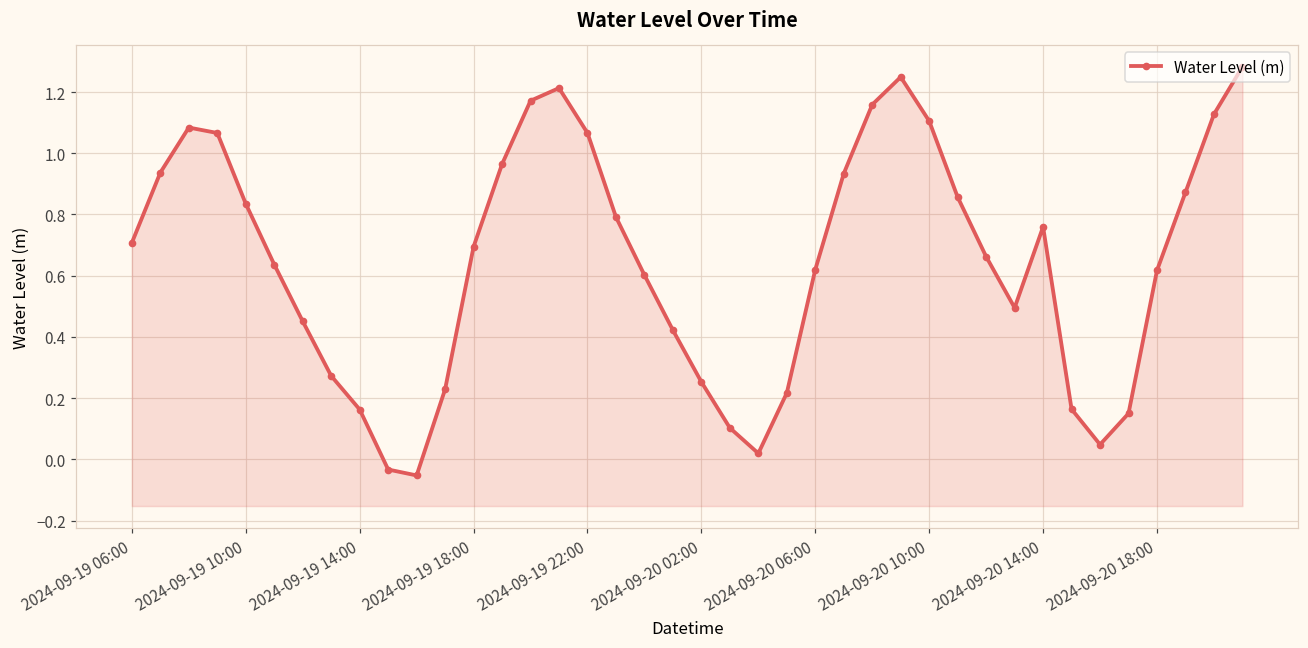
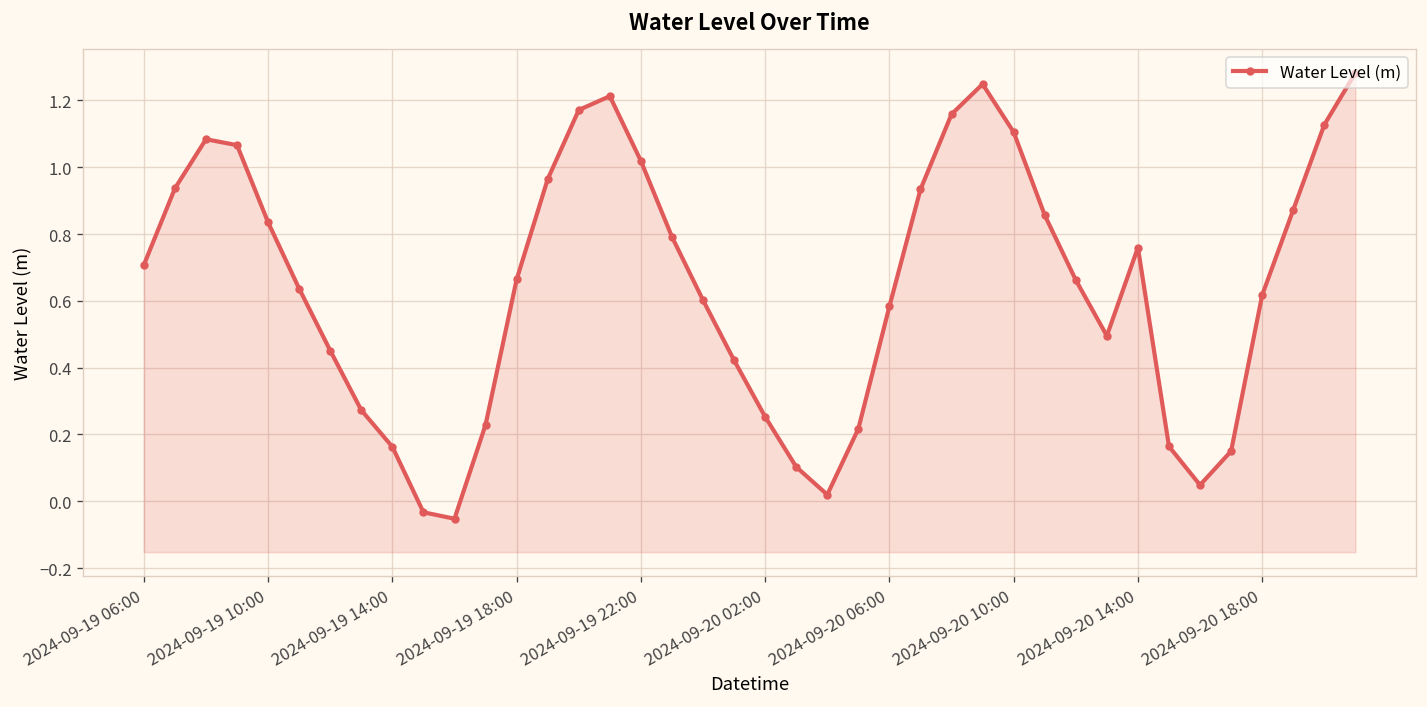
  {
    "2024-09-19 06:00": 0.71,
    "2024-09-19 10:00": 0.83,
    "2024-09-19 14:00": 0.16,
-   "2024-09-19 18:00": 0.69,
-   "2024-09-19 22:00": 1.07,
+   "2024-09-19 18:00": 0.66,
+   "2024-09-19 22:00": 1.02,
    "2024-09-20 02:00": 0.25,
-   "2024-09-20 06:00": 0.62,
+   "2024-09-20 06:00": 0.58,
    "2024-09-20 10:00": 1.11,
    "2024-09-20 14:00": 0.76,
    "2024-09-20 18:00": 0.62
  }
